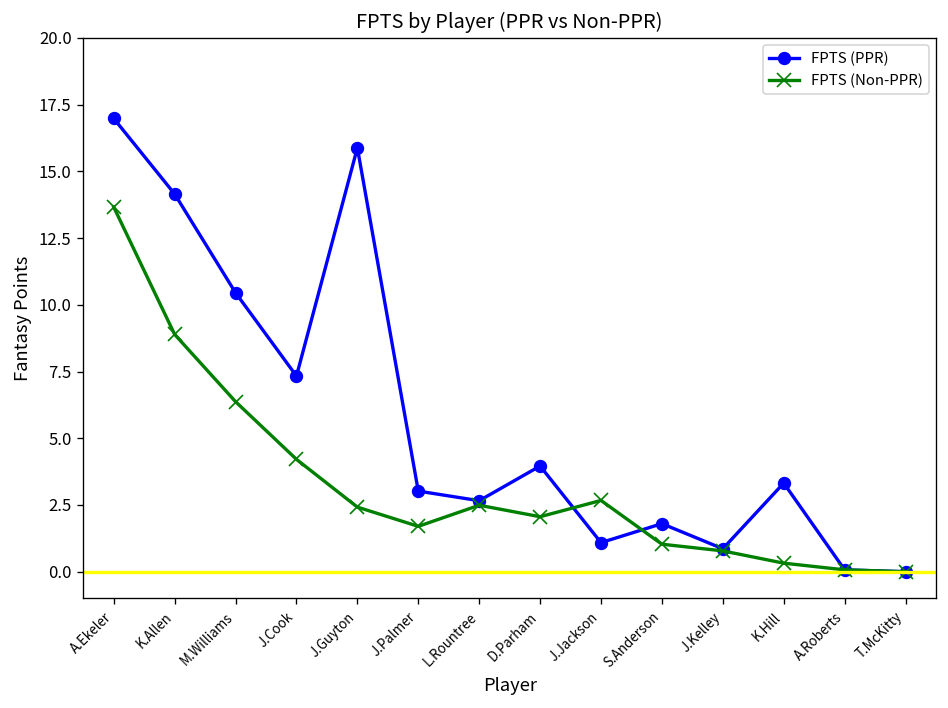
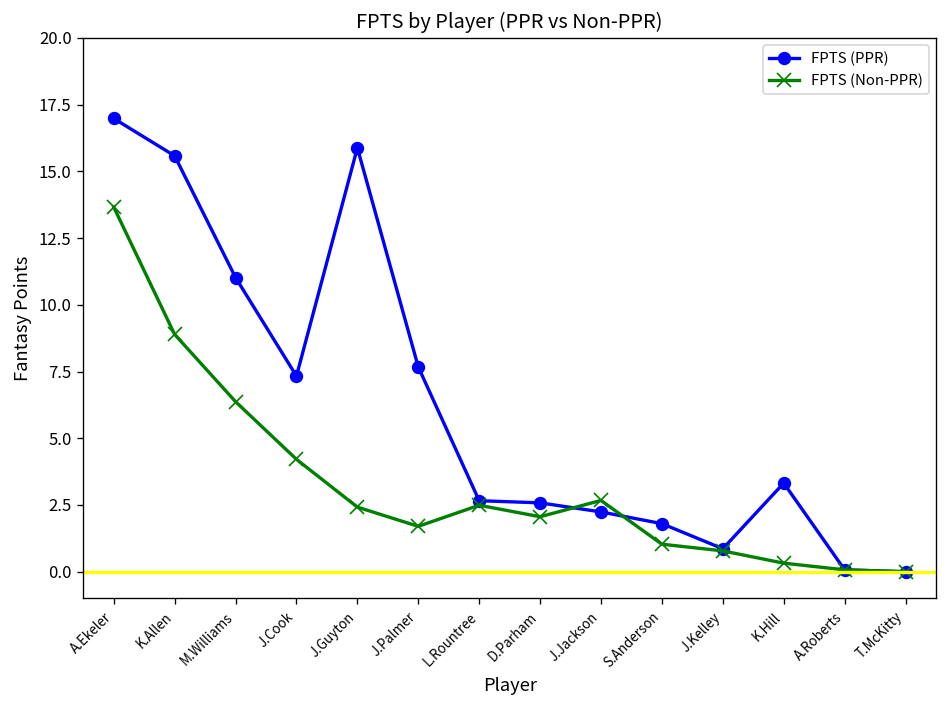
  {
    "FPTS (PPR)": {
      "A.Ekeler": 17.0,
-     "K.Allen": 14.2,
-     "M.Williams": 10.5,
+     "K.Allen": 15.6,
+     "M.Williams": 11.0,
      "J.Cook": 7.3,
      "J.Guyton": 15.9,
-     "J.Palmer": 3.0,
+     "J.Palmer": 7.7,
      "L.Rountree": 2.7,
-     "D.Parham": 4.0,
-     "J.Jackson": 1.1,
+     "D.Parham": 2.6,
+     "J.Jackson": 2.2,
      "S.Anderson": 1.8,
      "K.Hill": 3.3
    },
    "FPTS (Non-PPR)": {
      "A.Ekeler": 13.7,
      "K.Allen": 8.9,
      "M.Williams": 6.4,
      "J.Cook": 4.2,
      "J.Guyton": 2.4,
      "J.Palmer": 1.7,
      "L.Rountree": 2.5,
      "D.Parham": 2.1,
      "J.Jackson": 2.7,
      "S.Anderson": 1.0,
      "K.Hill": 0.3
    }
  }
